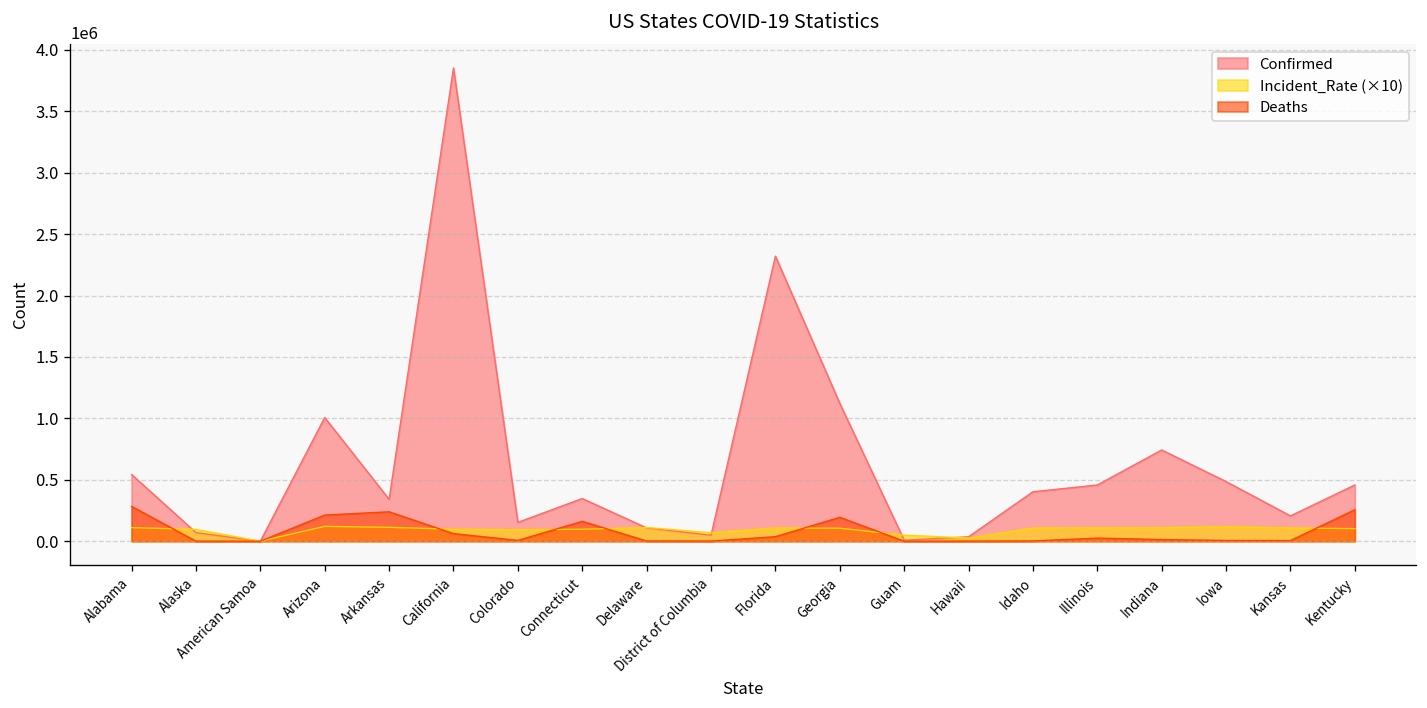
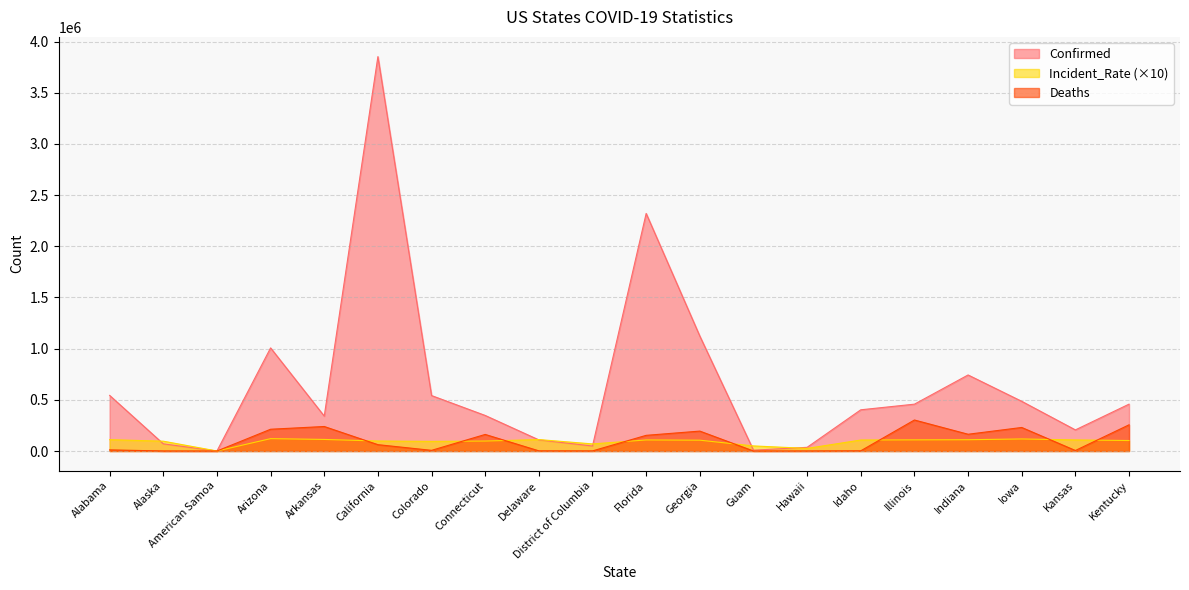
  {
    "Confirmed": {
      "Alabama": 540000,
      "Alaska": 70000,
      "Arizona": 1010000,
      "Arkansas": 340000,
      "California": 3850000,
-     "Colorado": 150000,
+     "Colorado": 540000,
      "Connecticut": 350000,
      "Florida": 2320000,
      "Georgia": 1120000,
      "Idaho": 400000,
      "Illinois": 460000,
      "Indiana": 740000,
      "Iowa": 490000,
      "Kansas": 210000,
      "Kentucky": 460000
    },
    "Incident_Rate (×10)": {
      "Alabama": 110000,
      "Alaska": 100000,
      "Arizona": 120000,
      "Arkansas": 110000,
      "California": 100000,
      "Colorado": 90000,
      "Connecticut": 100000,
      "Florida": 110000,
      "Georgia": 110000,
      "Guam": 50000,
      "Idaho": 110000,
      "Illinois": 110000,
      "Indiana": 110000,
      "Iowa": 120000,
      "Kansas": 110000,
      "Kentucky": 100000
    },
    "Deaths": {
-     "Alabama": 280000,
+     "Alabama": 10000,
      "Alaska": 0,
      "Arizona": 210000,
      "Arkansas": 240000,
      "California": 60000,
      "Colorado": 10000,
      "Connecticut": 160000,
      "Delaware": 0,
      "District of Columbia": 0,
-     "Florida": 40000,
+     "Florida": 150000,
      "Georgia": 190000,
      "Hawaii": 0,
      "Idaho": 0,
-     "Illinois": 30000,
-     "Indiana": 10000,
-     "Iowa": 10000,
+     "Illinois": 300000,
+     "Indiana": 160000,
+     "Iowa": 230000,
      "Kansas": 10000,
      "Kentucky": 260000
    }
  }
